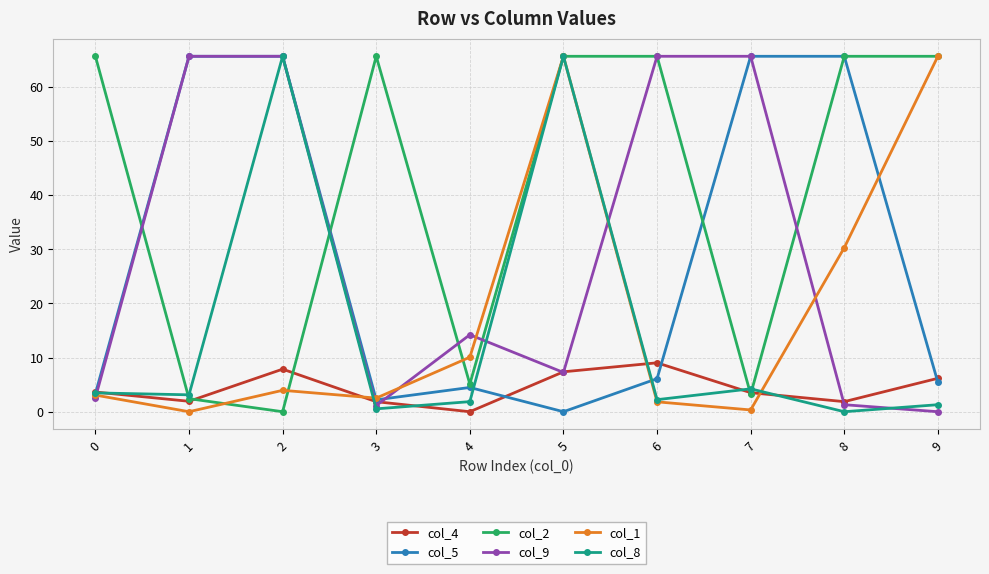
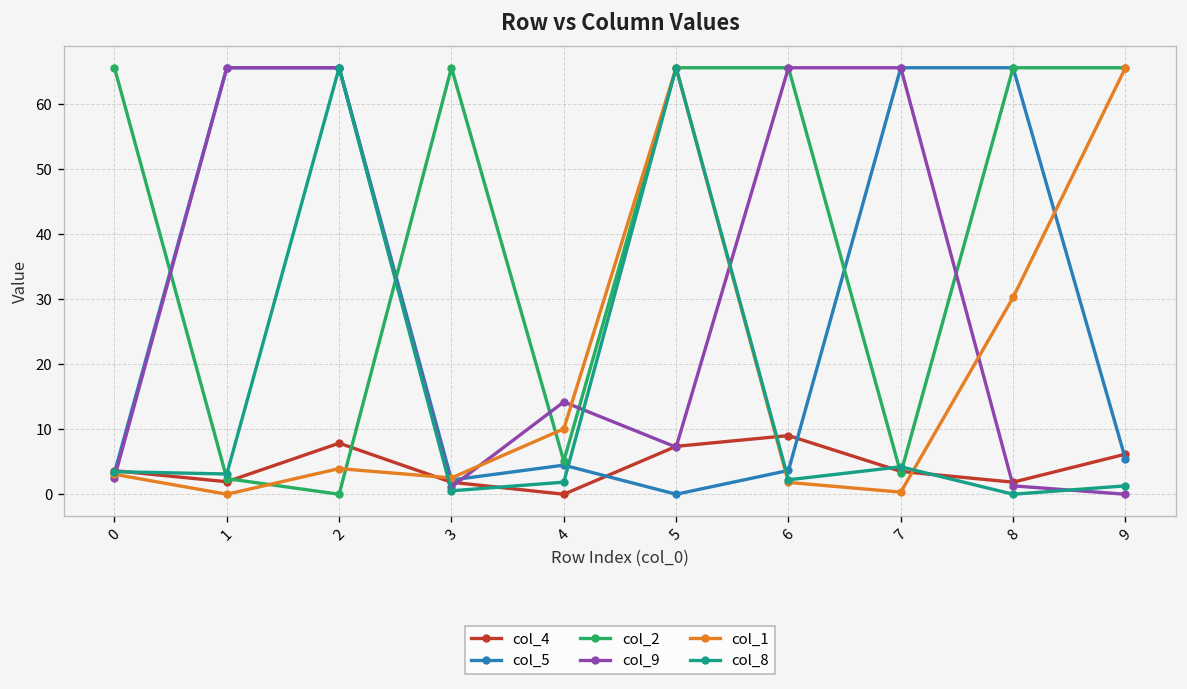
  {
    "col_4": {
      "1": 2,
      "2": 8,
      "4": 0,
      "6": 9,
      "8": 2,
      "9": 6
    },
    "col_5": {
      "4": 4,
      "5": 0,
-     "6": 6,
+     "6": 4,
      "9": 5
    },
    "col_9": {
      "0": 3,
      "3": 1,
      "4": 14,
      "8": 1,
      "9": 0
    },
    "col_1": {
      "1": 0,
      "2": 4,
      "4": 10,
      "7": 0,
      "8": 30
    }
  }
